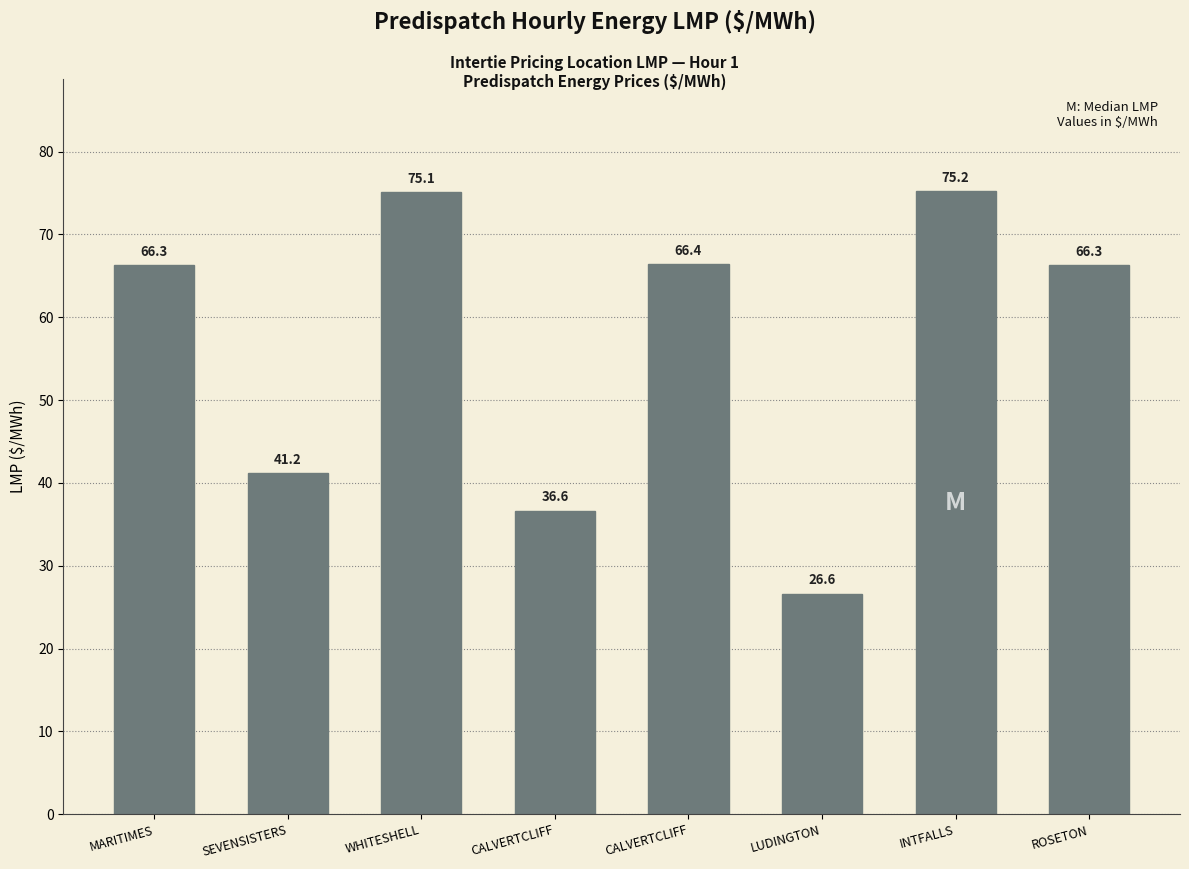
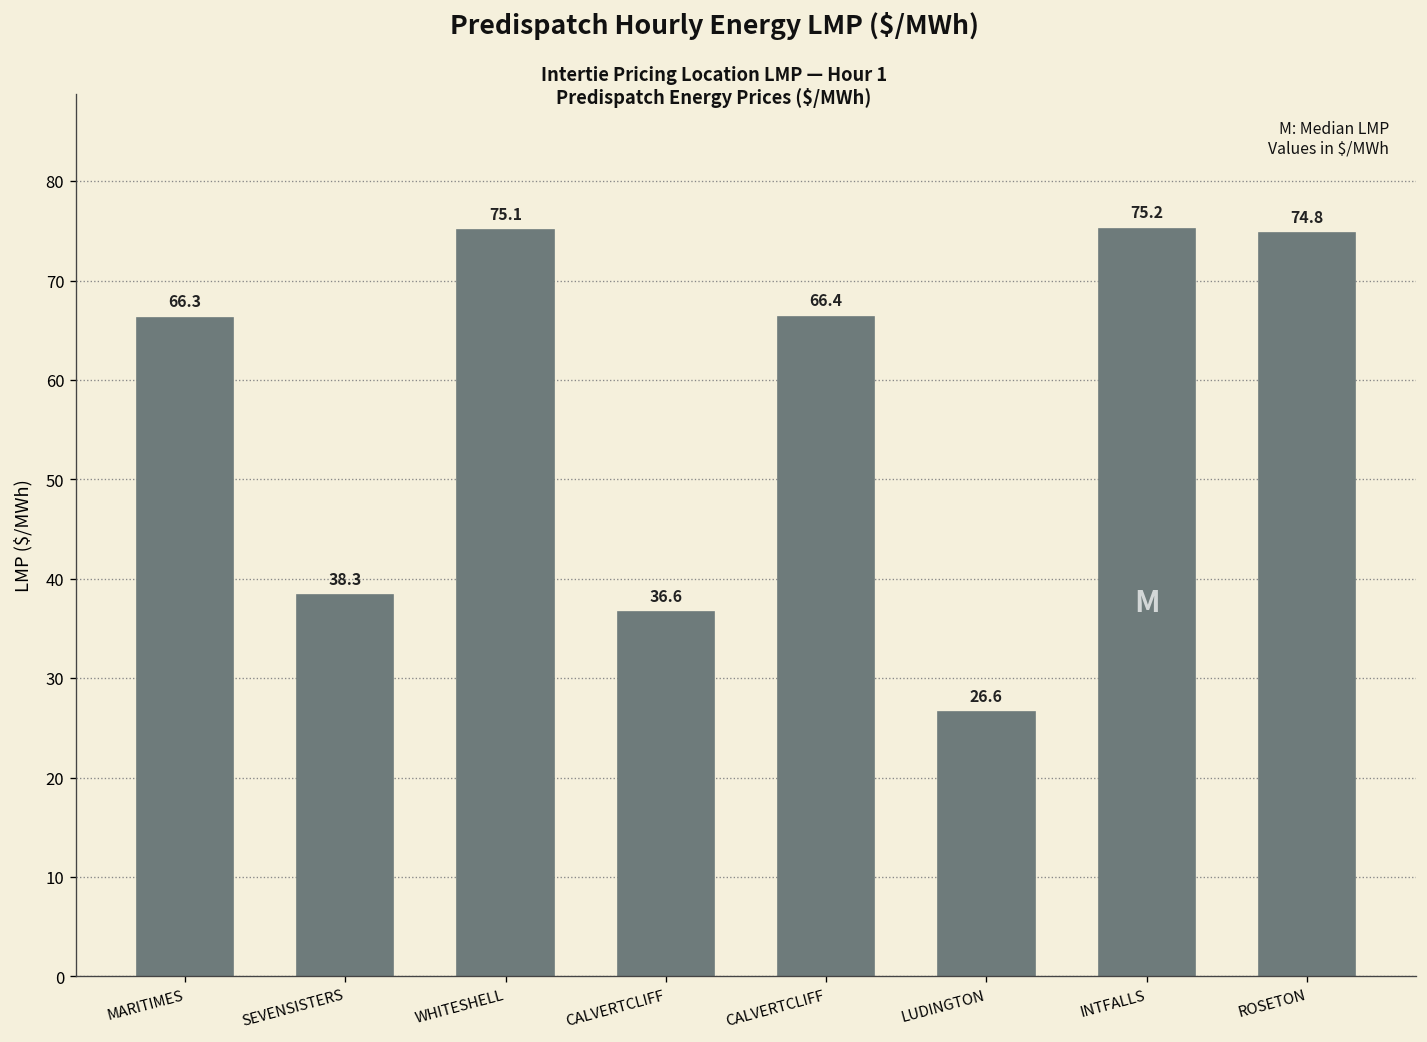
  {
    "MARITIMES": 66.3,
-   "SEVENSISTERS": 41.2,
+   "SEVENSISTERS": 38.3,
    "WHITESHELL": 75.1,
    "LUDINGTON": 26.6,
    "INTFALLS": 75.2,
-   "ROSETON": 66.3
+   "ROSETON": 74.8
  }
